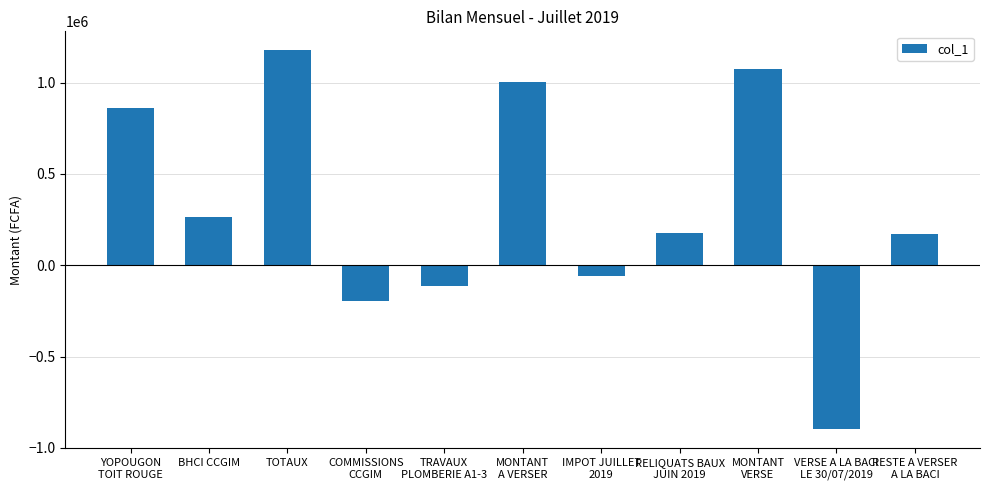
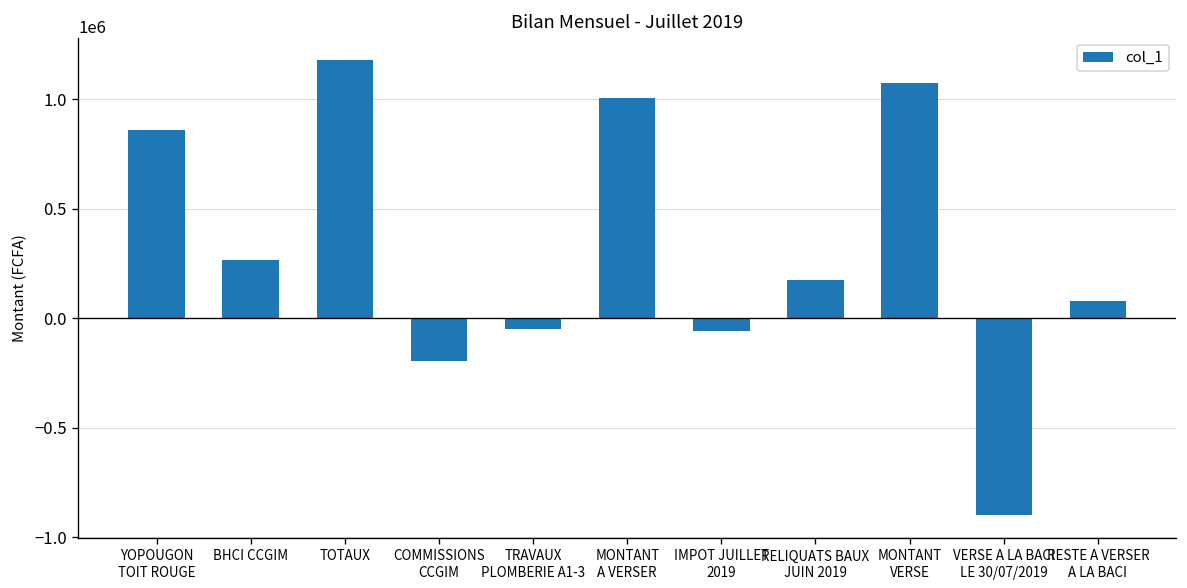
  {
    "YOPOUGON TOIT ROUGE": 860000,
    "BHCI CCGIM": 260000,
    "TOTAUX": 1180000,
    "COMMISSIONS CCGIM": -200000,
-   "TRAVAUX PLOMBERIE A1-3": -110000,
+   "TRAVAUX PLOMBERIE A1-3": -50000,
    "MONTANT A VERSER": 1000000,
    "IMPOT JUILLET 2019": -60000,
    "RELIQUATS BAUX JUIN 2019": 170000,
    "MONTANT VERSE": 1070000,
    "VERSE A LA BACI LE 30/07/2019": -900000,
-   "RESTE A VERSER A LA BACI": 170000
+   "RESTE A VERSER A LA BACI": 80000
  }
